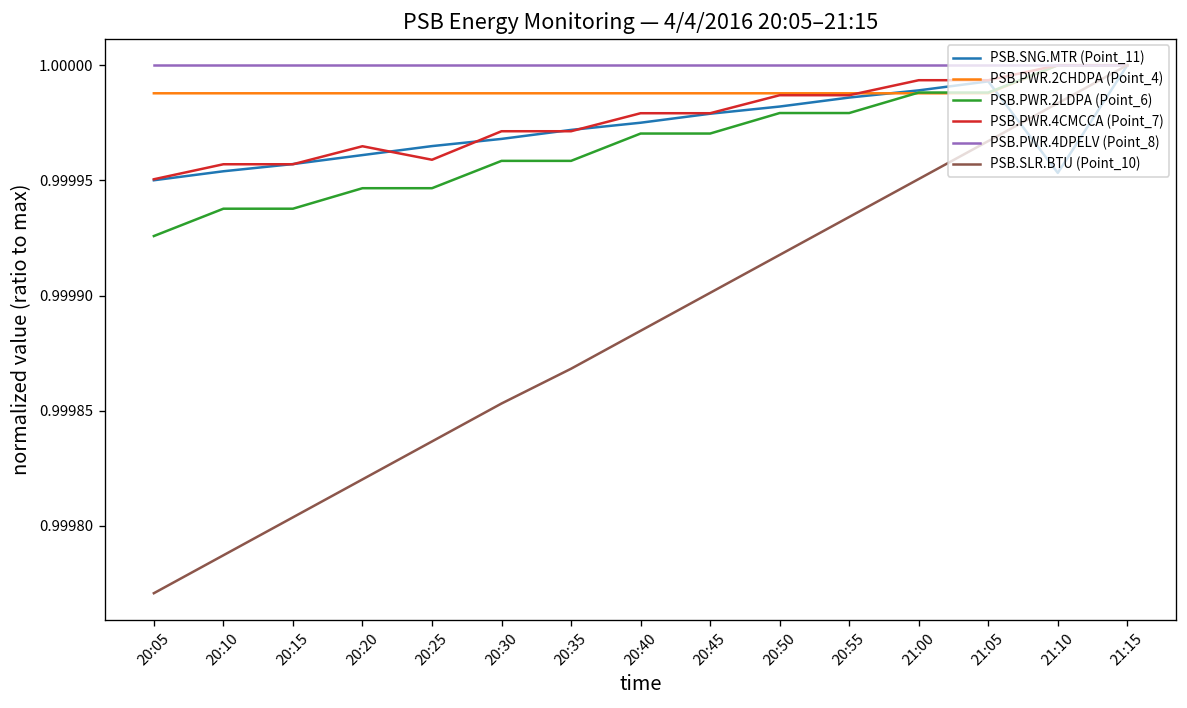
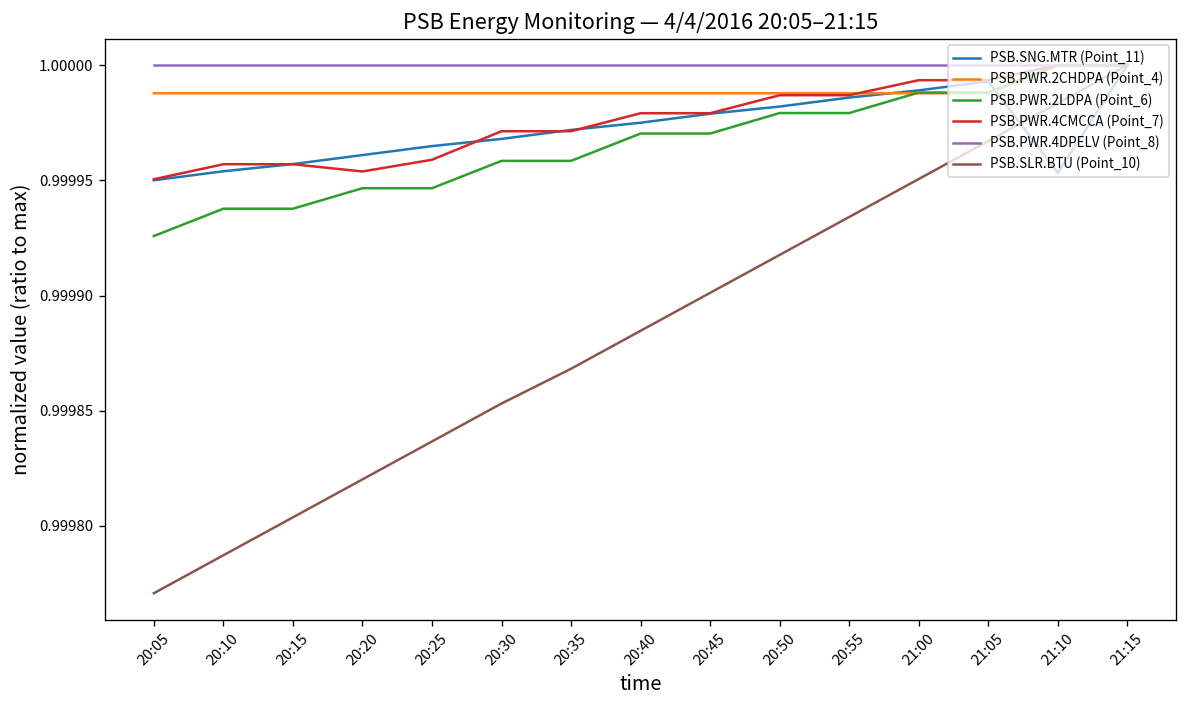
  {
    "PSB.SNG.MTR (Point_11)": {
      "20:10": 0.999954,
      "20:20": 0.999961,
      "20:25": 0.999965,
      "20:30": 0.999968,
      "20:40": 0.999975,
      "20:50": 0.999982,
      "21:10": 0.999953
    },
    "PSB.PWR.2CHDPA (Point_4)": {
      "20:05": 0.999988,
      "20:10": 0.999988,
      "20:15": 0.999988,
      "20:20": 0.999988,
      "20:25": 0.999988,
      "20:30": 0.999988,
      "20:35": 0.999988,
      "20:40": 0.999988,
      "20:45": 0.999988
    },
    "PSB.PWR.2LDPA (Point_6)": {
      "20:05": 0.999926,
      "20:10": 0.999938,
      "20:15": 0.999938,
      "20:20": 0.999947,
      "20:25": 0.999947,
      "20:30": 0.999958,
      "20:35": 0.999958,
      "20:40": 0.999970,
      "20:45": 0.999970,
      "20:50": 0.999979,
      "20:55": 0.999979
    },
    "PSB.PWR.4CMCCA (Point_7)": {
      "20:10": 0.999957,
-     "20:20": 0.999965,
+     "20:20": 0.999954,
      "20:25": 0.999959,
      "20:30": 0.999971,
      "20:40": 0.999979,
      "21:00": 0.999993
    },
    "PSB.PWR.4DPELV (Point_8)": {
      "20:05": 1.000000,
      "20:10": 1.000000,
      "20:15": 1.000000,
      "20:20": 1.000000,
      "20:25": 1.000000,
      "20:30": 1.000000,
      "20:35": 1.000000,
      "20:40": 1.000000,
      "20:45": 1.000000,
      "20:50": 1.000000,
      "20:55": 1.000000,
      "21:00": 1.000000
    },
    "PSB.SLR.BTU (Point_10)": {
      "20:05": 0.999771,
      "20:10": 0.999787,
      "20:15": 0.999804,
      "20:20": 0.999820,
      "20:25": 0.999837,
      "20:30": 0.999853,
      "20:35": 0.999868,
      "20:40": 0.999885,
      "20:45": 0.999901,
      "20:50": 0.999918,
      "20:55": 0.999934,
      "21:00": 0.999951
    }
  }
